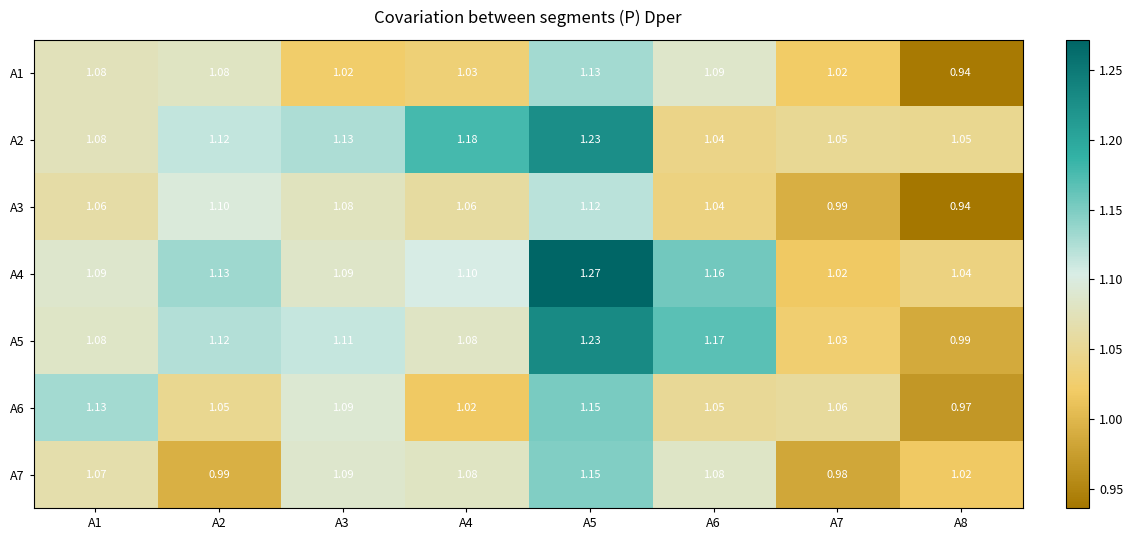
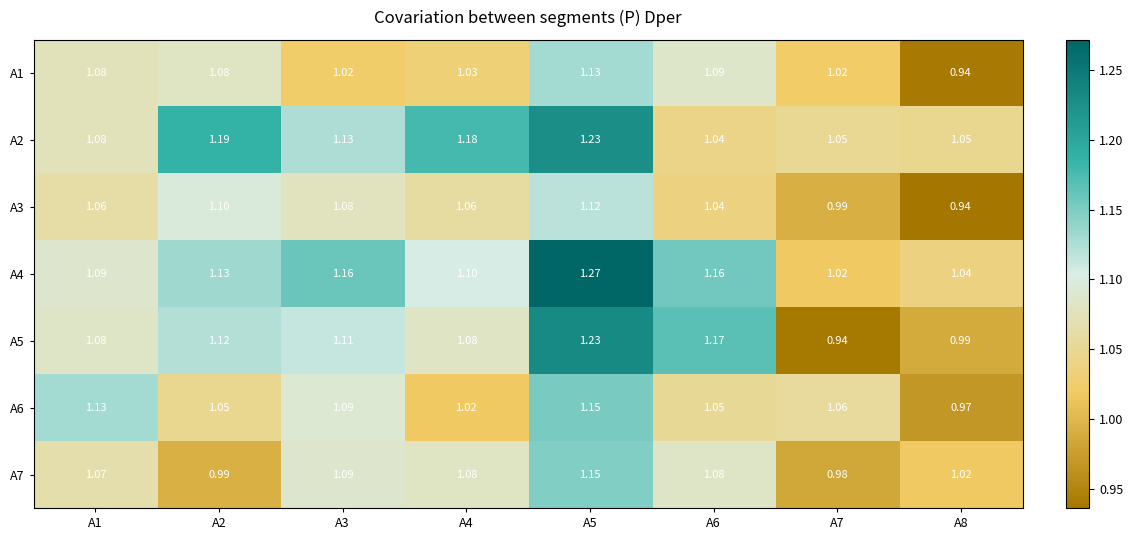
  {
    "A1": {
      "A1": 1.08,
      "A2": 1.08,
      "A3": 1.02,
      "A4": 1.03,
      "A5": 1.13,
      "A6": 1.09,
      "A7": 1.02,
      "A8": 0.94
    },
    "A2": {
      "A1": 1.08,
-     "A2": 1.12,
+     "A2": 1.19,
      "A3": 1.13,
      "A4": 1.18,
      "A5": 1.23,
      "A6": 1.04,
      "A7": 1.05,
      "A8": 1.05
    },
    "A3": {
      "A1": 1.06,
      "A3": 1.08,
      "A4": 1.06,
      "A5": 1.12,
      "A6": 1.04,
      "A7": 0.99,
      "A8": 0.94
    },
    "A4": {
      "A1": 1.09,
      "A2": 1.13,
-     "A3": 1.09,
+     "A3": 1.16,
      "A5": 1.27,
      "A6": 1.16,
      "A7": 1.02,
      "A8": 1.04
    },
    "A5": {
      "A1": 1.08,
      "A2": 1.12,
      "A3": 1.11,
      "A4": 1.08,
      "A5": 1.23,
      "A6": 1.17,
-     "A7": 1.03,
+     "A7": 0.94,
      "A8": 0.99
    },
    "A6": {
      "A1": 1.13,
      "A2": 1.05,
      "A4": 1.02,
      "A5": 1.15,
      "A6": 1.05,
      "A7": 1.06,
      "A8": 0.97
    },
    "A7": {
      "A1": 1.07,
      "A2": 0.99,
      "A3": 1.09,
      "A4": 1.08,
      "A5": 1.15,
      "A6": 1.08,
      "A7": 0.98,
      "A8": 1.02
    }
  }
